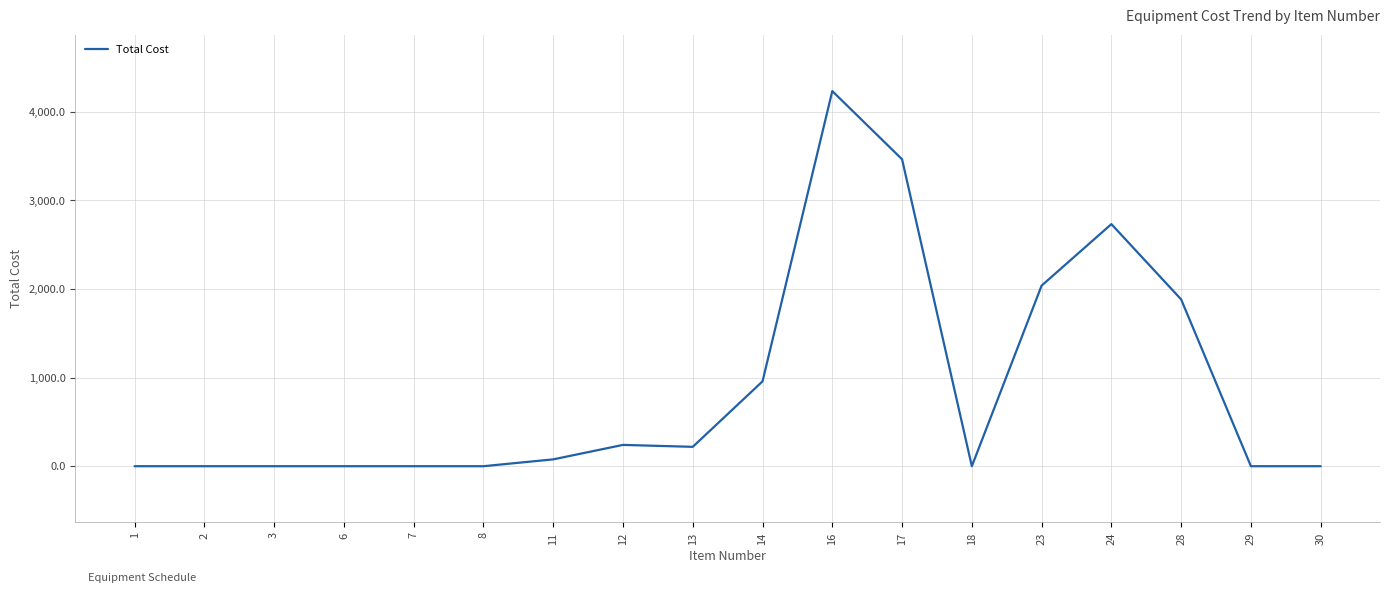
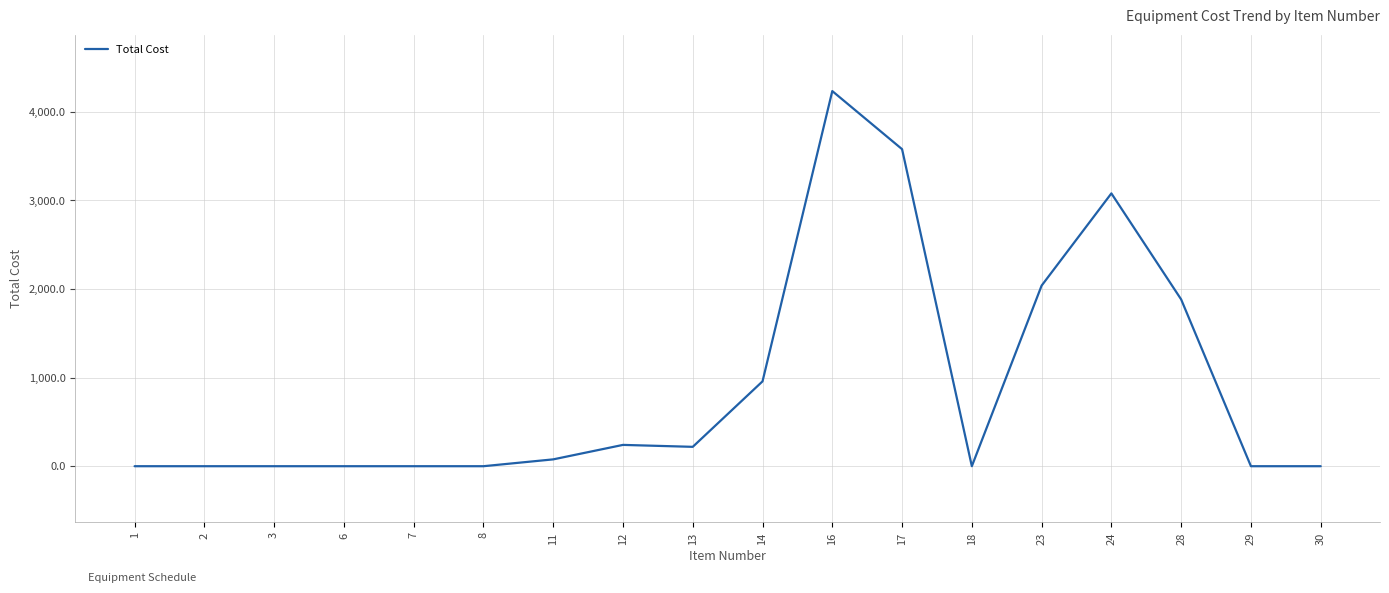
  {
    "1": "0",
    "2": "0",
    "3": "0",
    "6": "0",
    "7": "0",
    "8": "0",
    "11": "100",
    "12": "200",
    "13": "200",
    "14": "1,000",
    "16": "4,200",
-   "17": "3,500",
+   "17": "3,600",
    "18": "0",
    "23": "2,000",
-   "24": "2,700",
+   "24": "3,100",
    "28": "1,900",
    "29": "0",
    "30": "0"
  }
